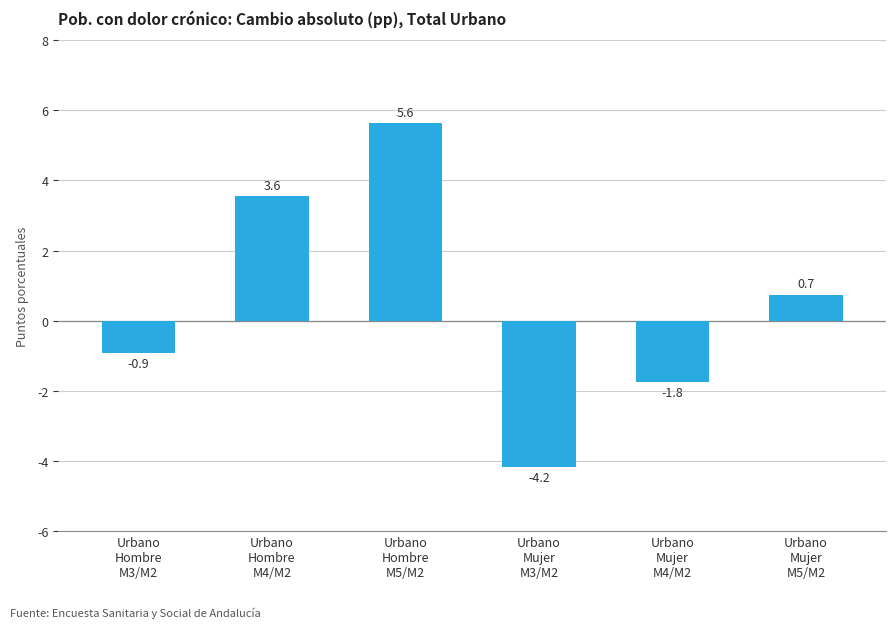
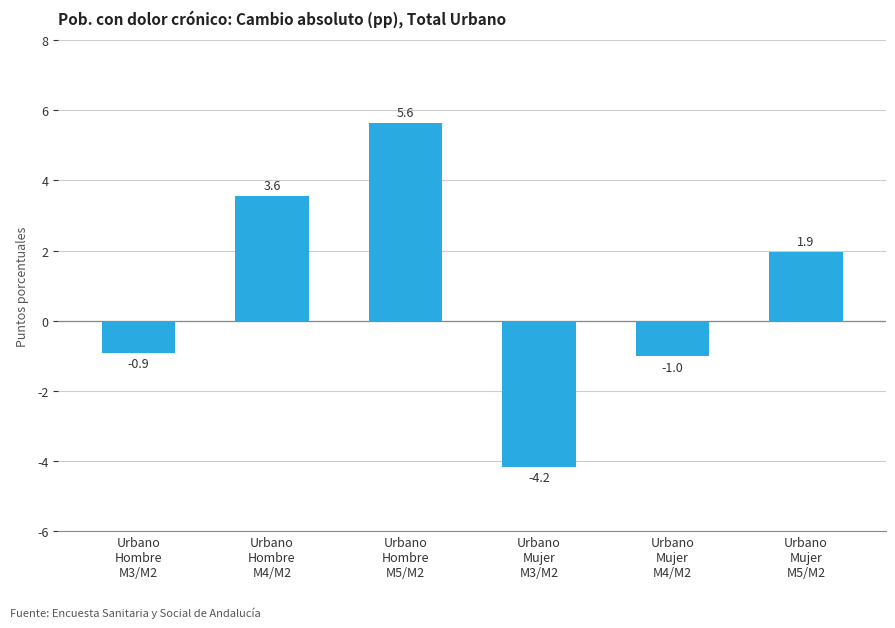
  {
    "Urbano Hombre M3/M2": -0.9,
    "Urbano Hombre M4/M2": 3.6,
    "Urbano Hombre M5/M2": 5.6,
    "Urbano Mujer M3/M2": -4.2,
-   "Urbano Mujer M4/M2": -1.8,
-   "Urbano Mujer M5/M2": 0.7
+   "Urbano Mujer M4/M2": -1.0,
+   "Urbano Mujer M5/M2": 1.9
  }
